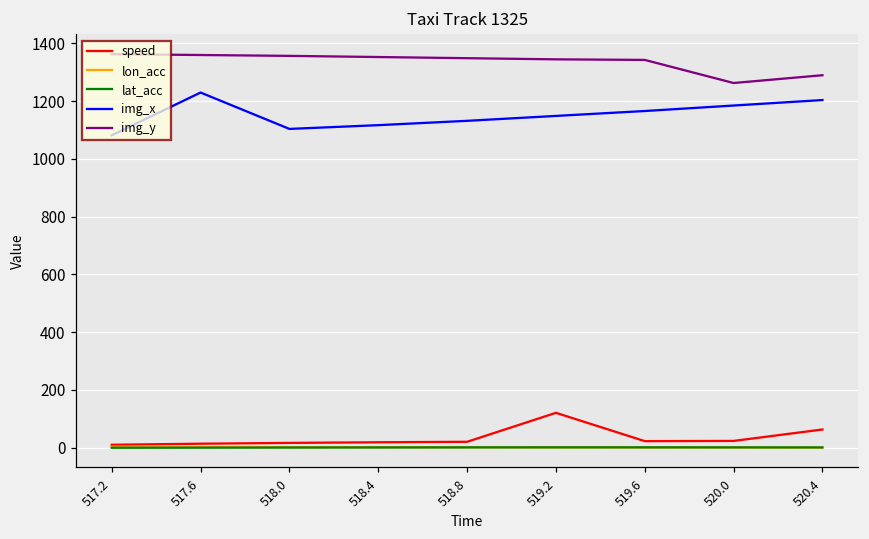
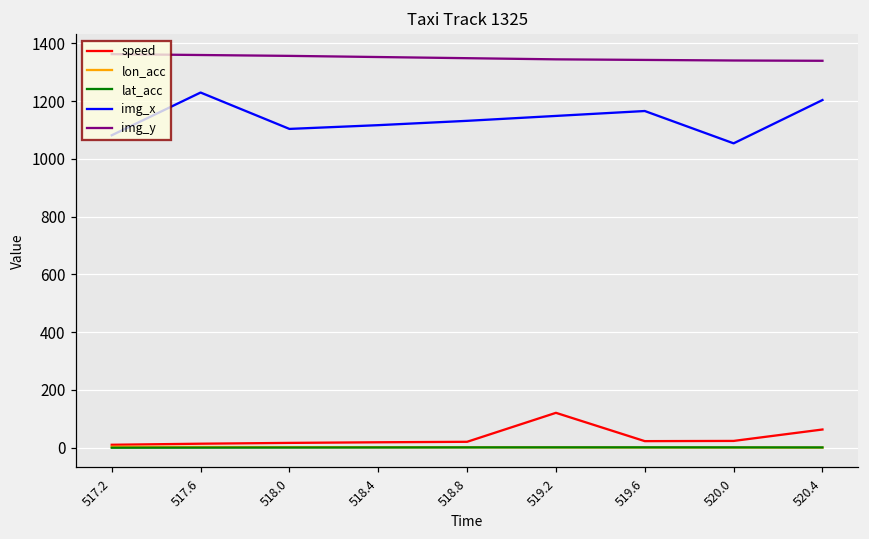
  {
    "speed": {
      "517.6": 10,
      "518.0": 20,
      "518.4": 20,
      "518.8": 20,
      "519.2": 120,
      "519.6": 20,
      "520.0": 20,
      "520.4": 60
    },
    "img_x": {
      "517.2": 1080,
      "517.6": 1230,
      "518.0": 1100,
      "518.4": 1120,
      "518.8": 1130,
      "519.2": 1150,
      "519.6": 1170,
-     "520.0": 1190,
+     "520.0": 1050,
      "520.4": 1200
    },
    "img_y": {
      "517.6": 1360,
      "518.0": 1360,
      "518.4": 1350,
      "518.8": 1350,
      "519.2": 1350,
      "519.6": 1340,
-     "520.0": 1260,
-     "520.4": 1290
+     "520.0": 1340,
+     "520.4": 1340
    }
  }
